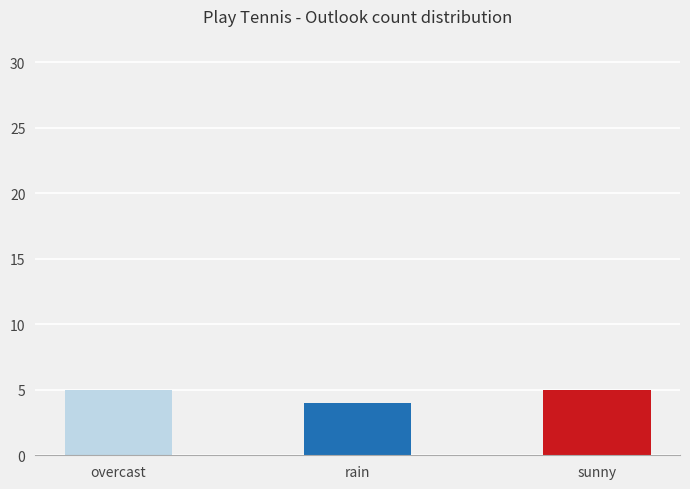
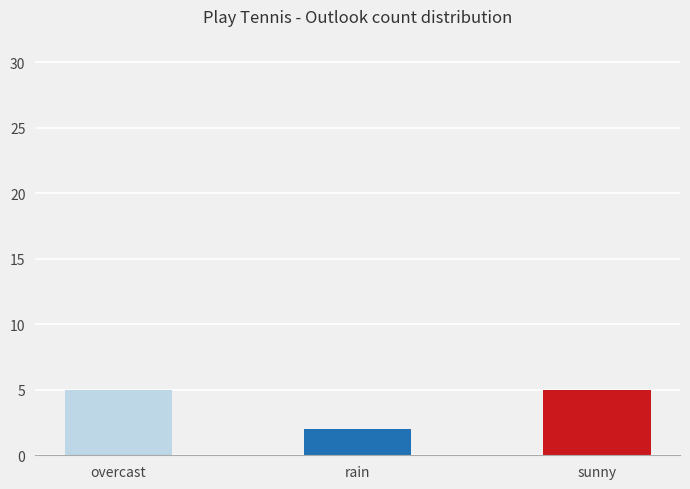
  {
    "overcast": 5,
-   "rain": 4,
+   "rain": 2,
    "sunny": 5
  }
